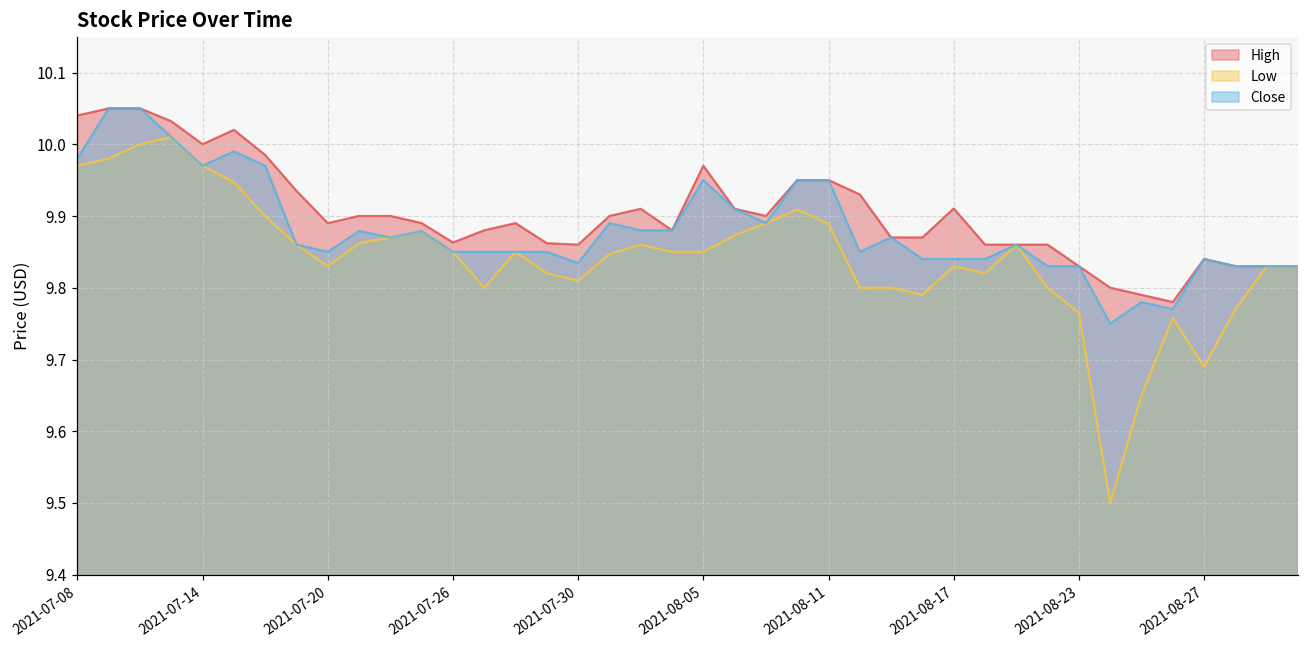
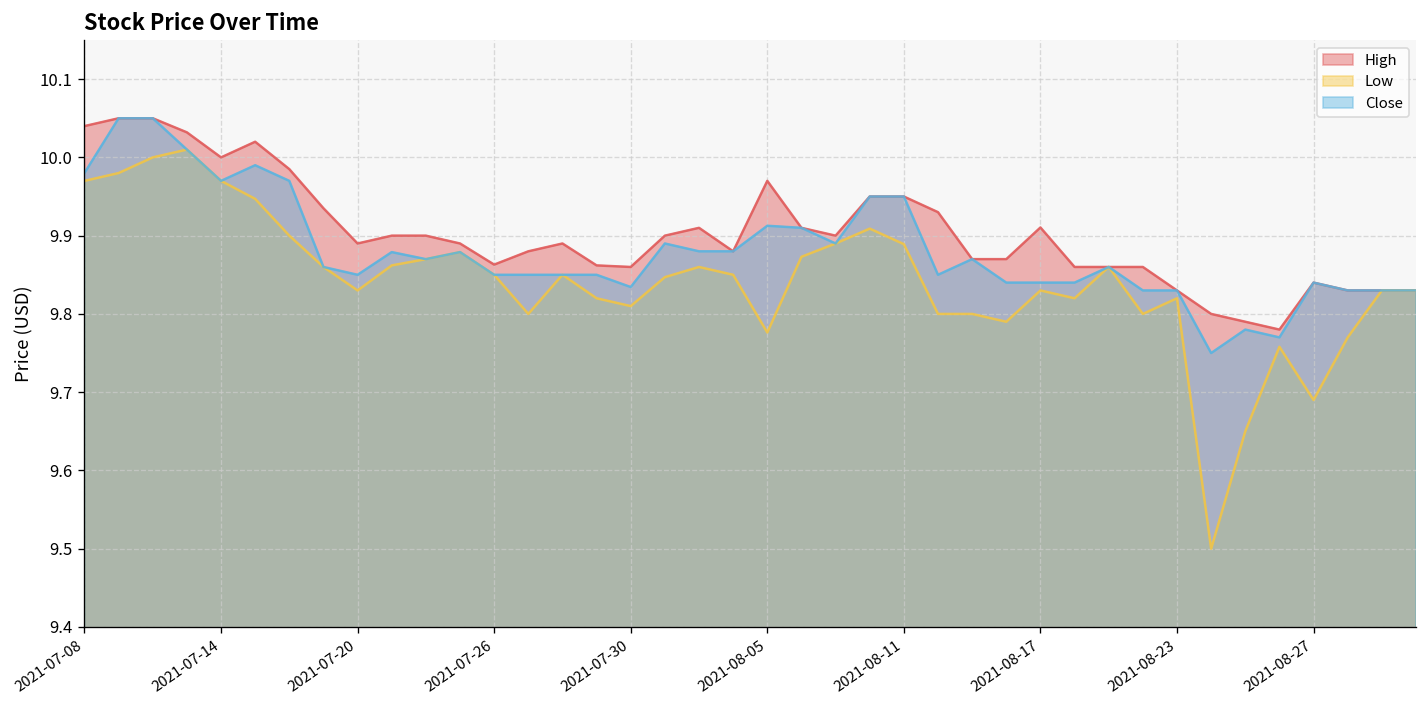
  {
    "High": {
      "2021-07-08": 10.04,
      "2021-07-14": 10.00,
      "2021-07-20": 9.89,
      "2021-07-26": 9.86,
      "2021-07-30": 9.86,
      "2021-08-05": 9.97,
      "2021-08-17": 9.91
    },
    "Low": {
      "2021-07-08": 9.97,
      "2021-07-20": 9.83,
      "2021-07-30": 9.81,
-     "2021-08-05": 9.85,
+     "2021-08-05": 9.78,
      "2021-08-11": 9.89,
      "2021-08-17": 9.83,
-     "2021-08-23": 9.77,
+     "2021-08-23": 9.82,
      "2021-08-27": 9.69
    },
    "Close": {
      "2021-07-08": 9.98,
      "2021-07-20": 9.85,
      "2021-07-30": 9.83,
-     "2021-08-05": 9.95,
+     "2021-08-05": 9.91,
      "2021-08-17": 9.84
    }
  }
